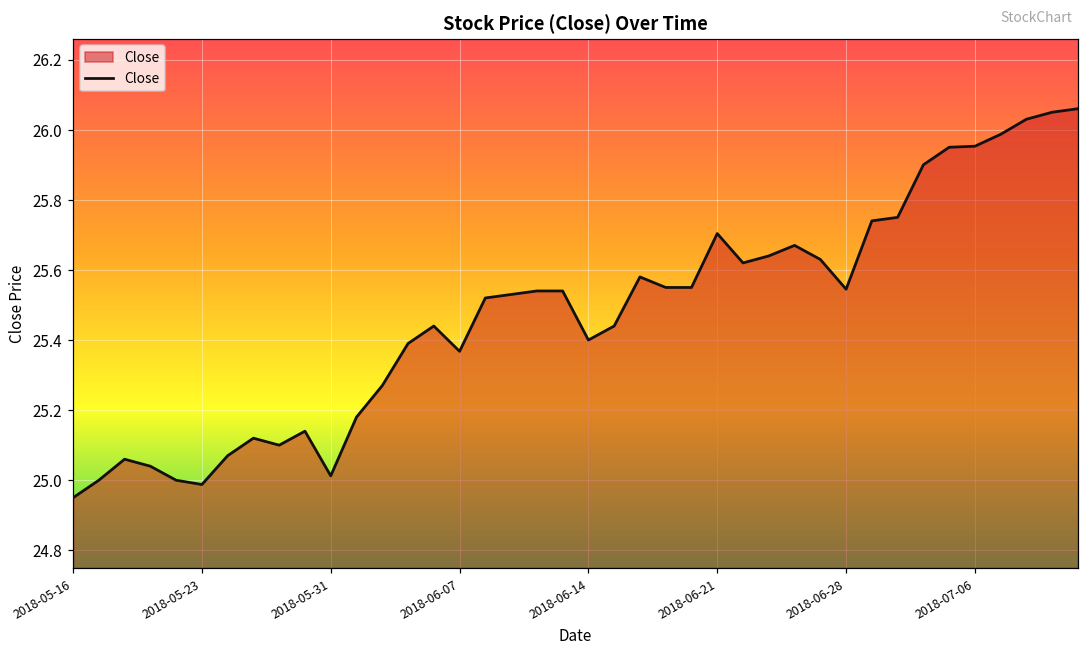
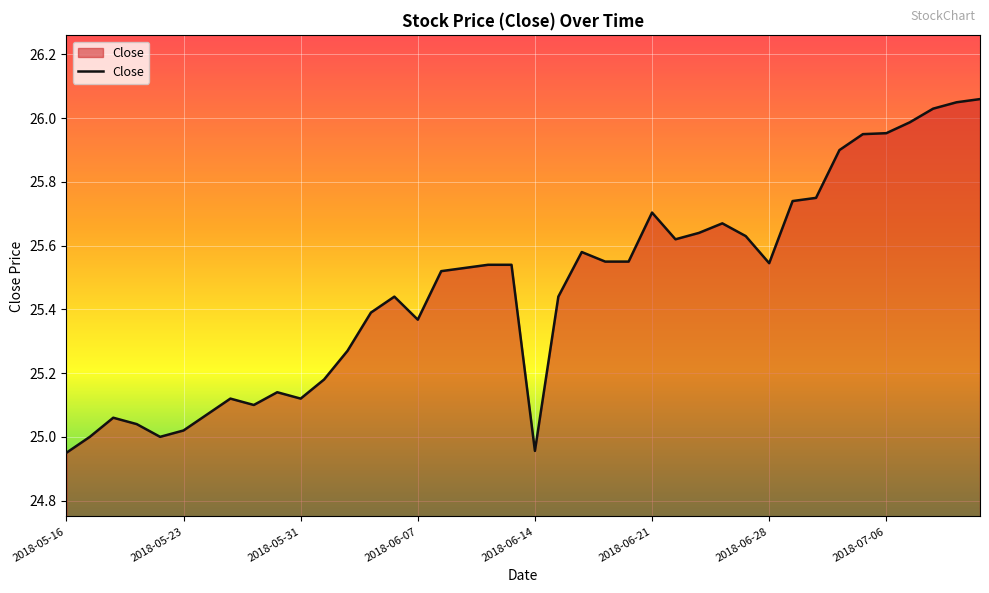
  {
    "2018-05-16": 24.95,
-   "2018-05-23": 24.99,
-   "2018-05-31": 25.01,
+   "2018-05-23": 25.02,
+   "2018-05-31": 25.12,
    "2018-06-07": 25.37,
-   "2018-06-14": 25.40,
+   "2018-06-14": 24.96,
    "2018-06-21": 25.70,
    "2018-06-28": 25.55,
    "2018-07-06": 25.95
  }
